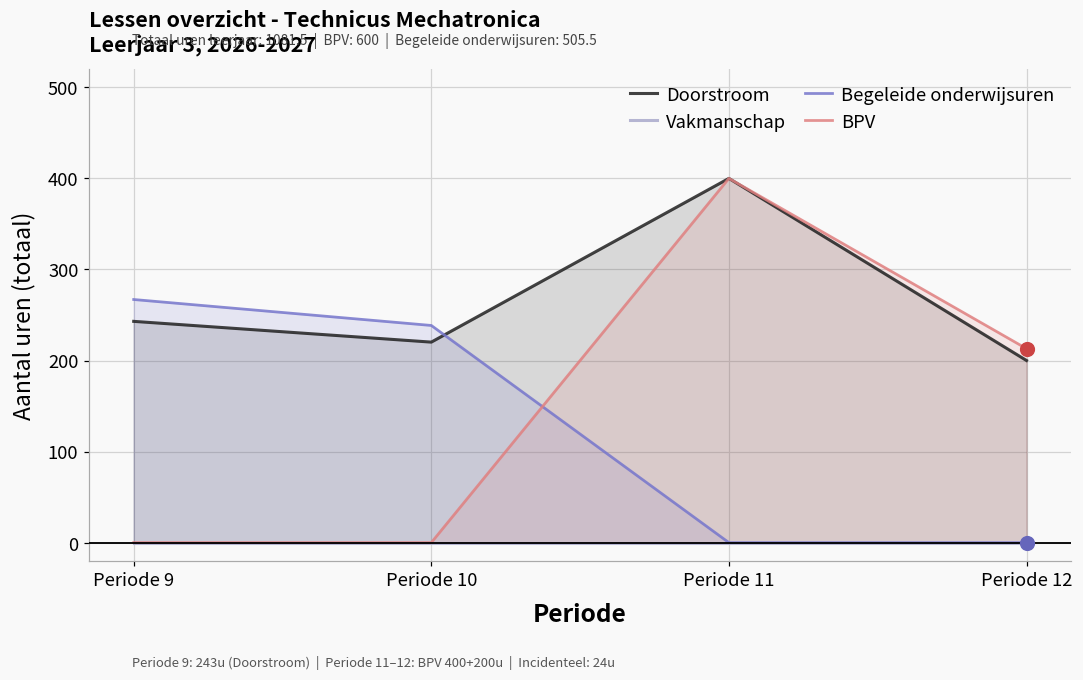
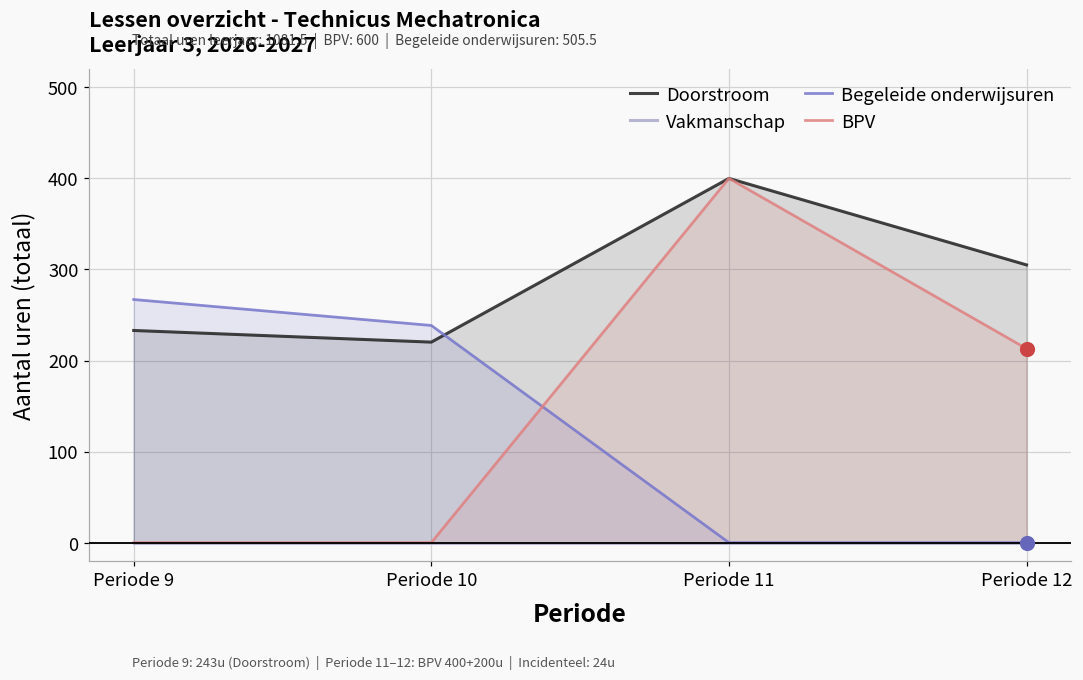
  {
    "Doorstroom": {
-     "Periode 9": 240,
+     "Periode 9": 230,
      "Periode 10": 220,
-     "Periode 12": 200
+     "Periode 12": 310
    }
  }
